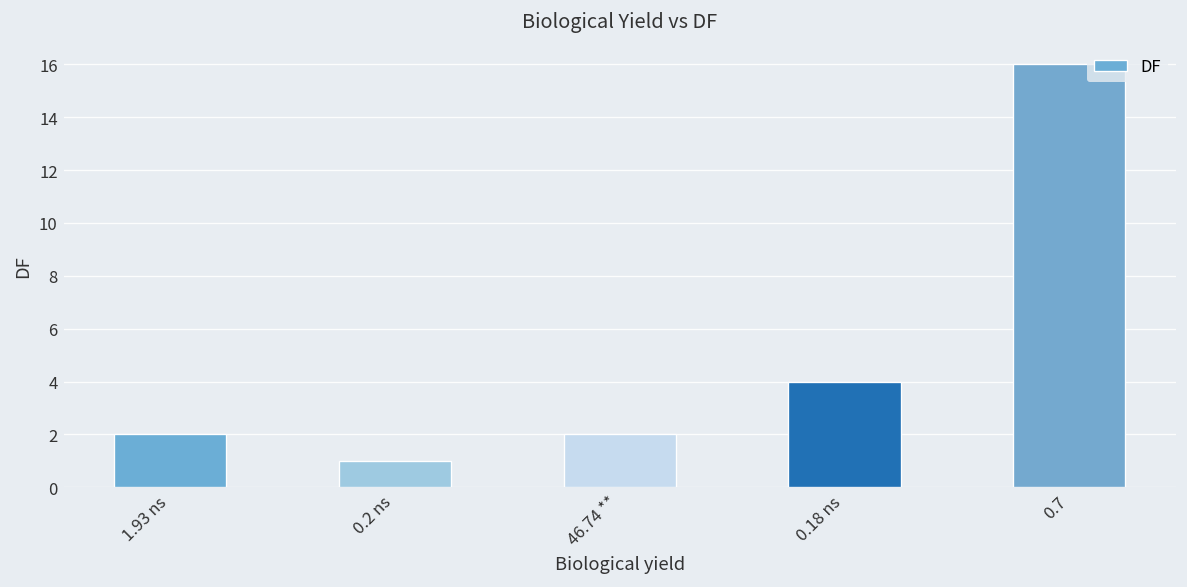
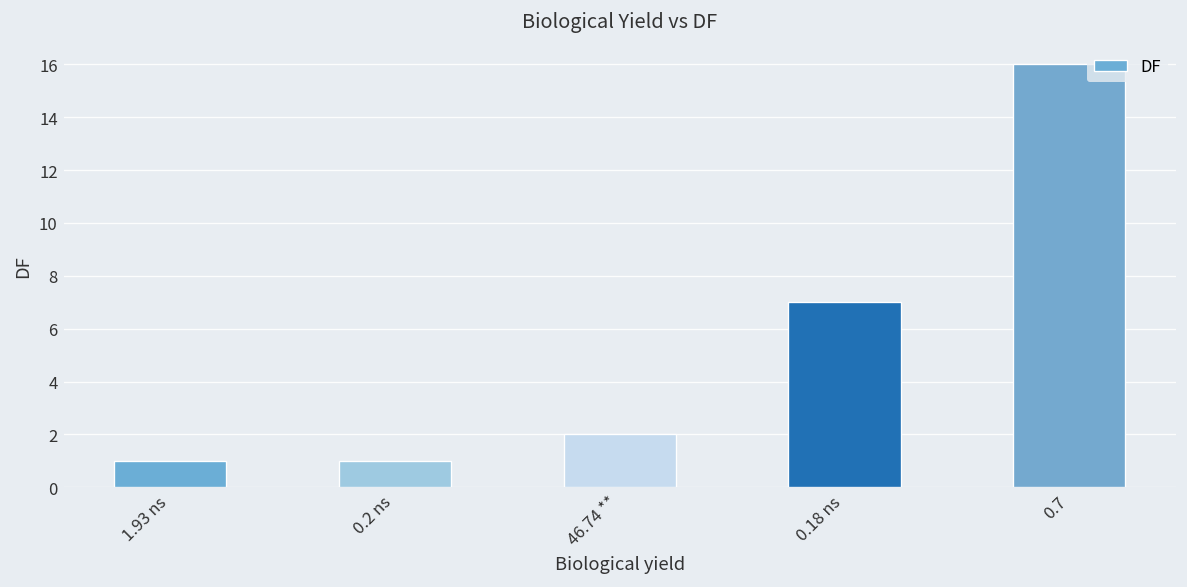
  {
-   "1.93 ns": 2,
+   "1.93 ns": 1,
    "0.2 ns": 1,
    "46.74 **": 2,
-   "0.18 ns": 4,
+   "0.18 ns": 7,
    "0.7": 16
  }
